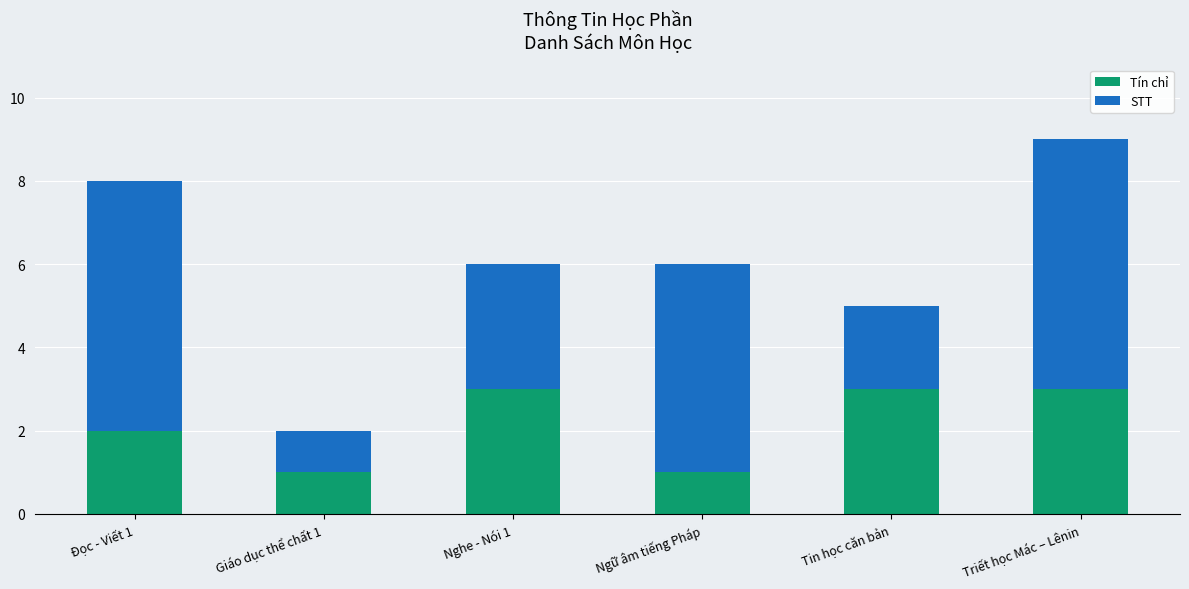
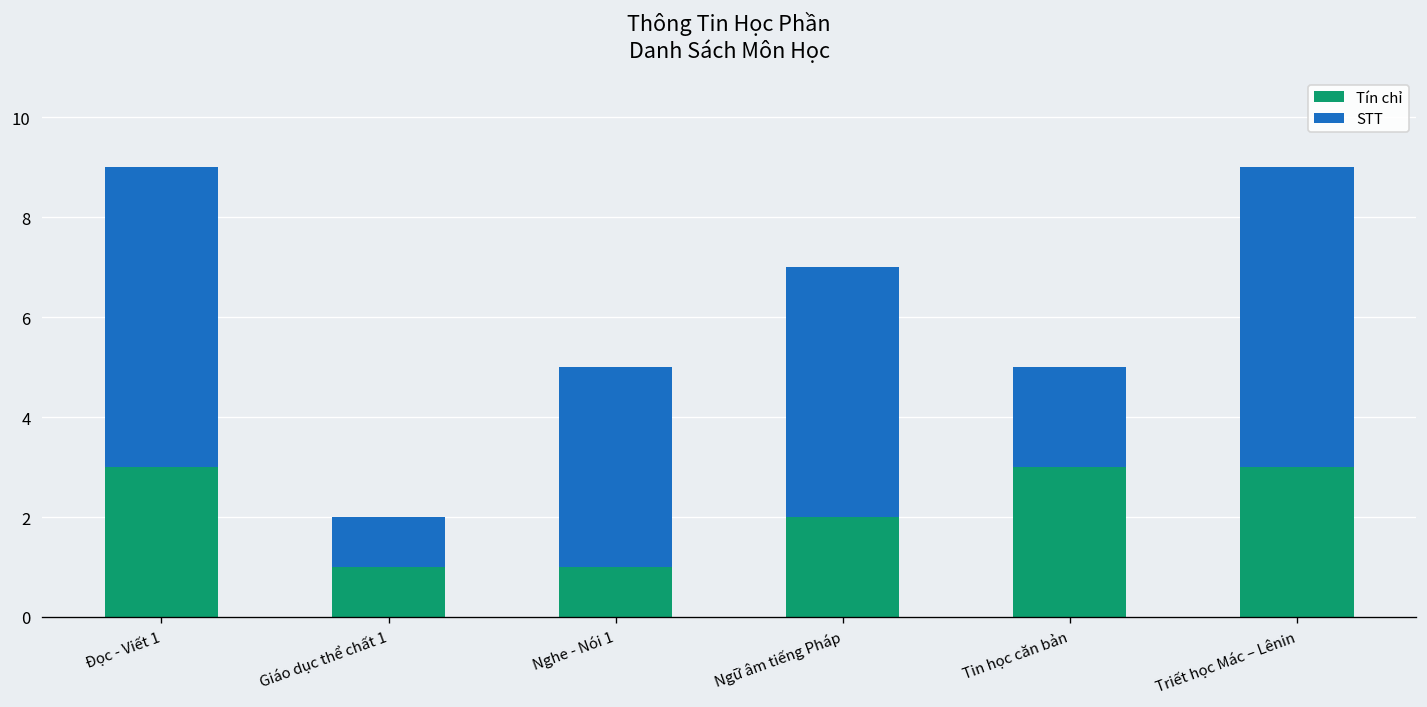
  {
    "Tín chỉ": {
-     "Đọc - Viết 1": 2,
+     "Đọc - Viết 1": 3,
      "Giáo dục thể chất 1": 1,
-     "Nghe - Nói 1": 3,
-     "Ngữ âm tiếng Pháp": 1,
+     "Nghe - Nói 1": 1,
+     "Ngữ âm tiếng Pháp": 2,
      "Tin học căn bản": 3,
      "Triết học Mác – Lênin": 3
    },
    "STT": {
      "Đọc - Viết 1": 6,
      "Giáo dục thể chất 1": 1,
-     "Nghe - Nói 1": 3,
+     "Nghe - Nói 1": 4,
      "Ngữ âm tiếng Pháp": 5,
      "Tin học căn bản": 2,
      "Triết học Mác – Lênin": 6
    }
  }
